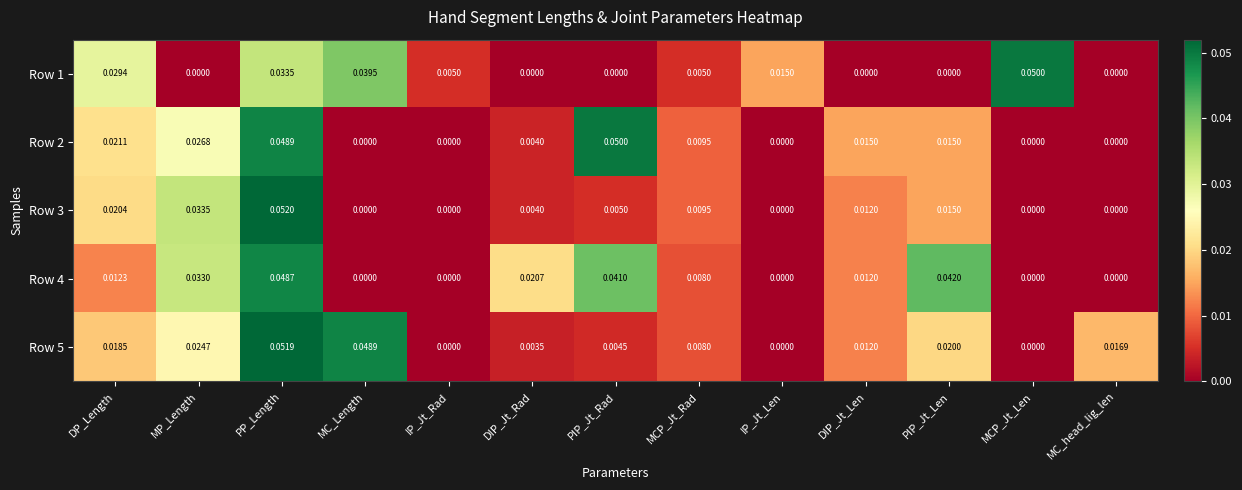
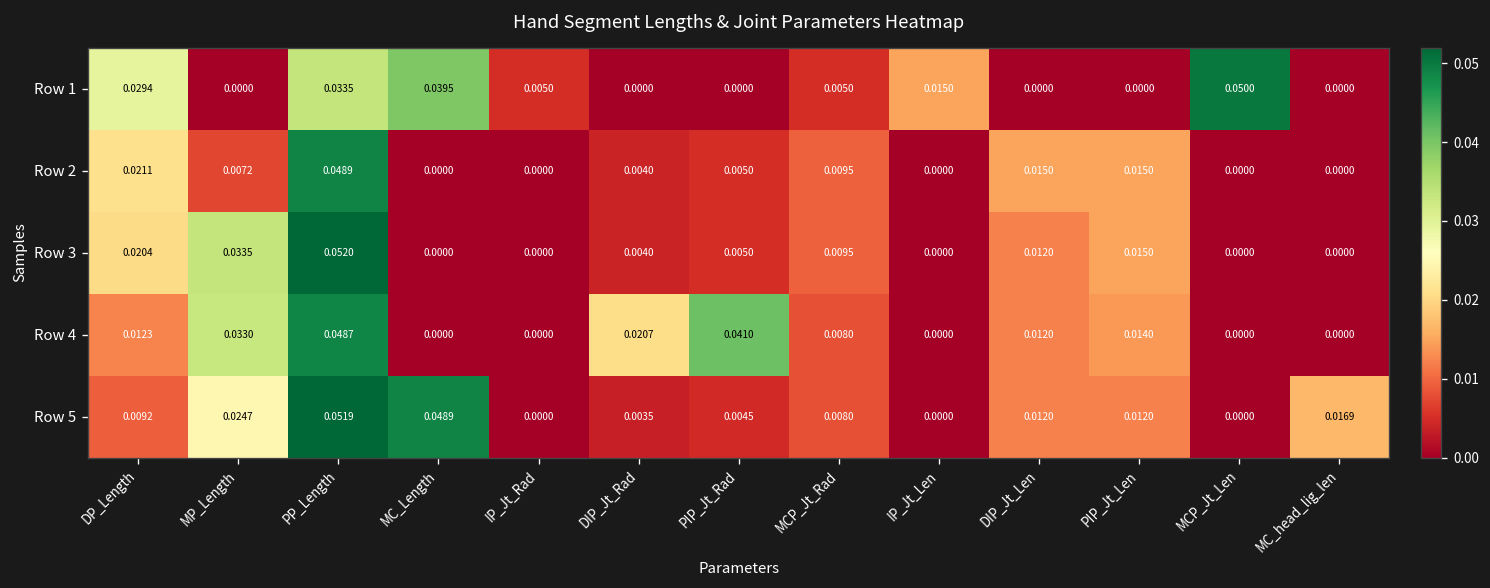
  {
    "Row 1": {
      "DP_Length": 0.0294,
      "MP_Length": 0.0000,
      "PP_Length": 0.0335,
      "MC_Length": 0.0395,
      "IP_Jt_Rad": 0.0050,
      "DIP_Jt_Rad": 0.0000,
      "PIP_Jt_Rad": 0.0000,
      "MCP_Jt_Rad": 0.0050,
      "IP_Jt_Len": 0.0150,
      "DIP_Jt_Len": 0.0000,
      "PIP_Jt_Len": 0.0000,
      "MCP_Jt_Len": 0.0500,
      "MC_head_lig_len": 0.0000
    },
    "Row 2": {
      "DP_Length": 0.0211,
-     "MP_Length": 0.0268,
+     "MP_Length": 0.0072,
      "PP_Length": 0.0489,
      "MC_Length": 0.0000,
      "IP_Jt_Rad": 0.0000,
      "DIP_Jt_Rad": 0.0040,
-     "PIP_Jt_Rad": 0.0500,
+     "PIP_Jt_Rad": 0.0050,
      "MCP_Jt_Rad": 0.0095,
      "IP_Jt_Len": 0.0000,
      "DIP_Jt_Len": 0.0150,
      "PIP_Jt_Len": 0.0150,
      "MCP_Jt_Len": 0.0000,
      "MC_head_lig_len": 0.0000
    },
    "Row 3": {
      "DP_Length": 0.0204,
      "MP_Length": 0.0335,
      "PP_Length": 0.0520,
      "MC_Length": 0.0000,
      "IP_Jt_Rad": 0.0000,
      "DIP_Jt_Rad": 0.0040,
      "PIP_Jt_Rad": 0.0050,
      "MCP_Jt_Rad": 0.0095,
      "IP_Jt_Len": 0.0000,
      "DIP_Jt_Len": 0.0120,
      "PIP_Jt_Len": 0.0150,
      "MCP_Jt_Len": 0.0000,
      "MC_head_lig_len": 0.0000
    },
    "Row 4": {
      "DP_Length": 0.0123,
      "MP_Length": 0.0330,
      "PP_Length": 0.0487,
      "MC_Length": 0.0000,
      "IP_Jt_Rad": 0.0000,
      "DIP_Jt_Rad": 0.0207,
      "PIP_Jt_Rad": 0.0410,
      "MCP_Jt_Rad": 0.0080,
      "IP_Jt_Len": 0.0000,
      "DIP_Jt_Len": 0.0120,
-     "PIP_Jt_Len": 0.0420,
+     "PIP_Jt_Len": 0.0140,
      "MCP_Jt_Len": 0.0000,
      "MC_head_lig_len": 0.0000
    },
    "Row 5": {
-     "DP_Length": 0.0185,
+     "DP_Length": 0.0092,
      "MP_Length": 0.0247,
      "PP_Length": 0.0519,
      "MC_Length": 0.0489,
      "IP_Jt_Rad": 0.0000,
      "DIP_Jt_Rad": 0.0035,
      "PIP_Jt_Rad": 0.0045,
      "MCP_Jt_Rad": 0.0080,
      "IP_Jt_Len": 0.0000,
      "DIP_Jt_Len": 0.0120,
-     "PIP_Jt_Len": 0.0200,
+     "PIP_Jt_Len": 0.0120,
      "MCP_Jt_Len": 0.0000,
      "MC_head_lig_len": 0.0169
    }
  }
